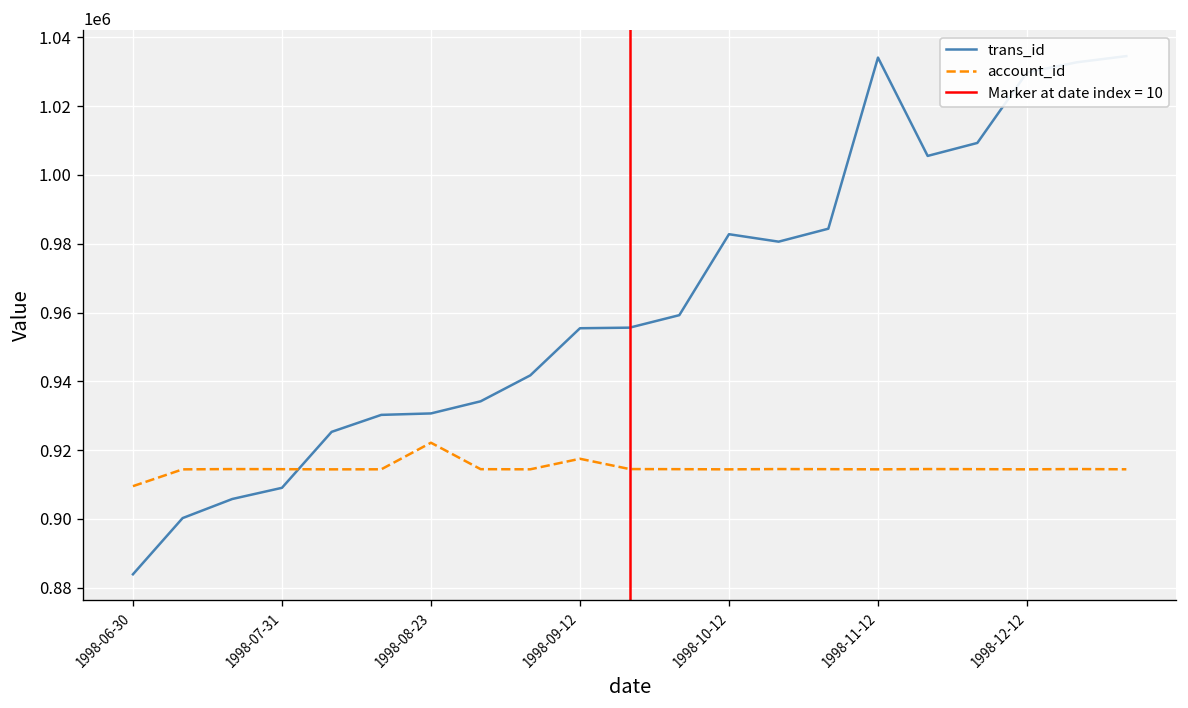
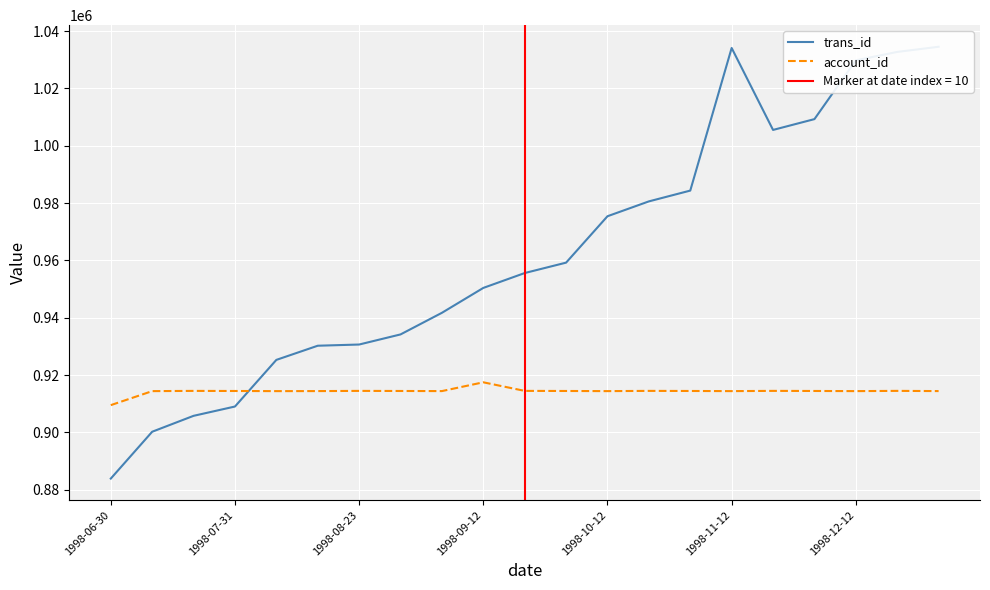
  {
    "trans_id": {
      "1998-06-30": 884000,
      "1998-07-31": 909000,
      "1998-08-23": 931000,
-     "1998-09-12": 955000,
-     "1998-10-12": 983000,
+     "1998-09-12": 950000,
+     "1998-10-12": 975000,
      "1998-11-12": 1034000
    },
    "account_id": {
      "1998-06-30": 910000,
      "1998-07-31": 914000,
-     "1998-08-23": 922000,
+     "1998-08-23": 914000,
      "1998-09-12": 917000,
      "1998-10-12": 914000,
      "1998-11-12": 914000,
      "1998-12-12": 914000
    }
  }
